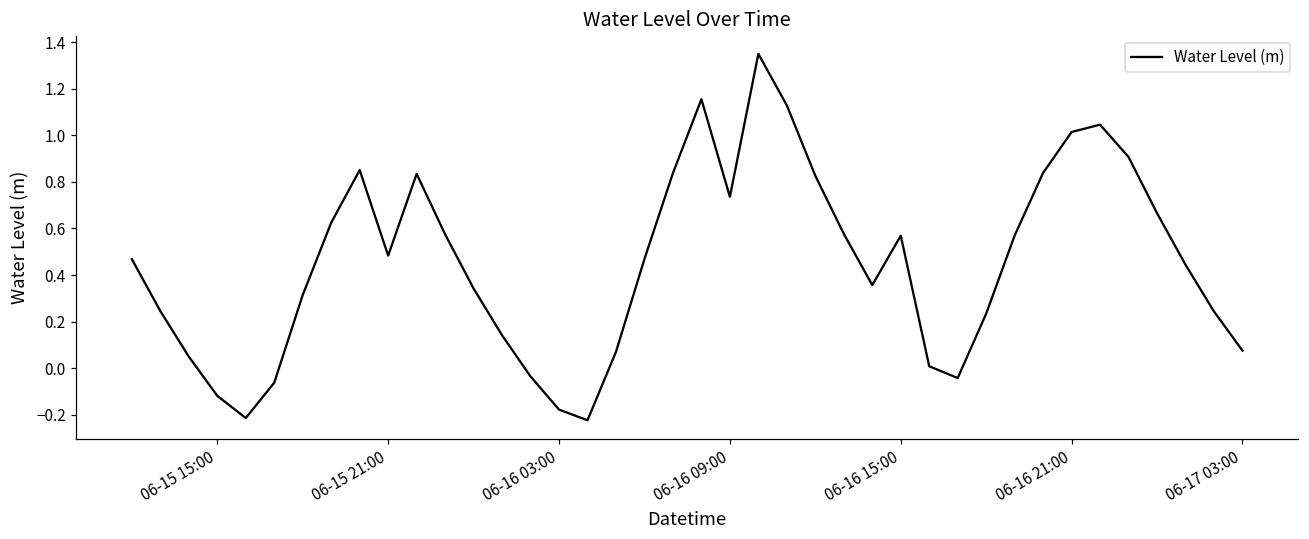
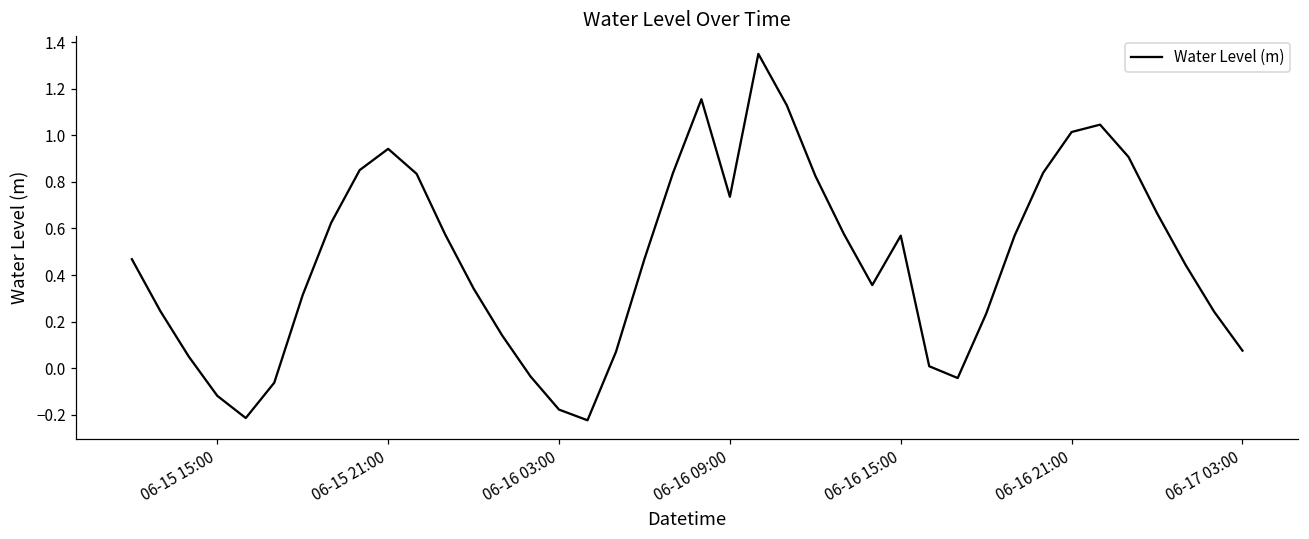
  {
    "06-15 15:00": -0.12,
-   "06-15 21:00": 0.48,
+   "06-15 21:00": 0.94,
    "06-16 03:00": -0.18,
    "06-16 09:00": 0.74,
    "06-16 15:00": 0.57,
    "06-16 21:00": 1.01,
    "06-17 03:00": 0.08
  }
